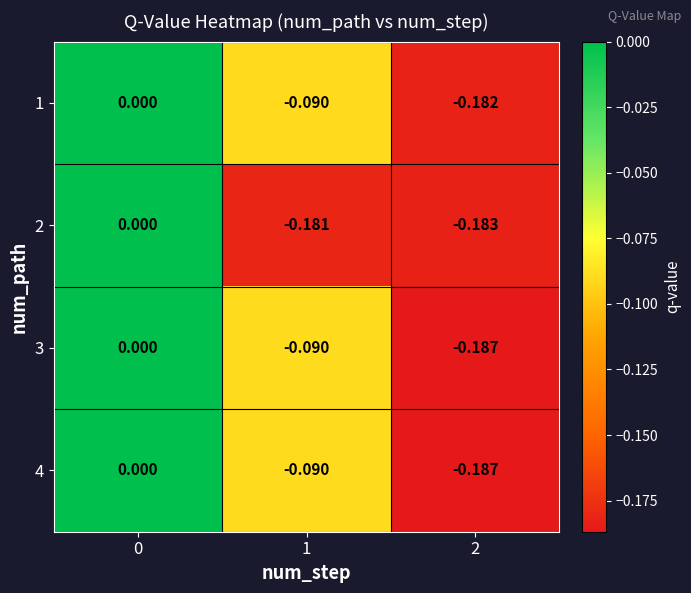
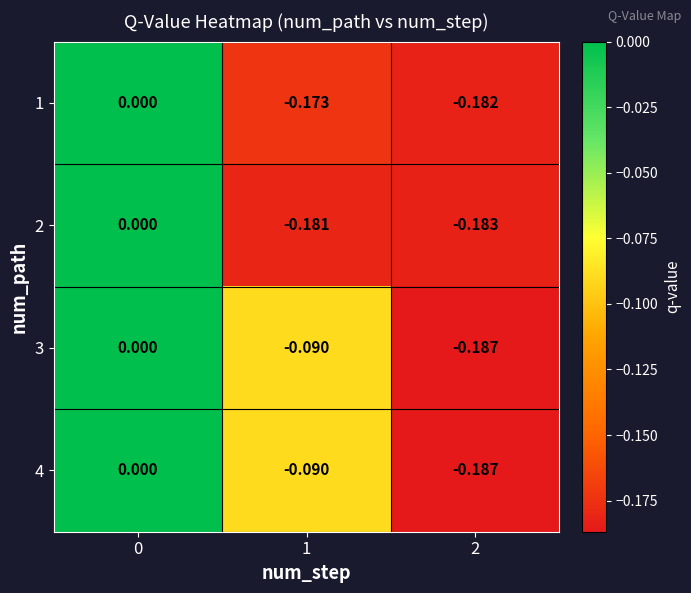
  {
    "1": {
      "0": 0.000,
-     "1": -0.090,
+     "1": -0.173,
      "2": -0.182
    },
    "2": {
      "0": 0.000,
      "1": -0.181,
      "2": -0.183
    },
    "3": {
      "0": 0.000,
      "1": -0.090,
      "2": -0.187
    },
    "4": {
      "0": 0.000,
      "1": -0.090,
      "2": -0.187
    }
  }
